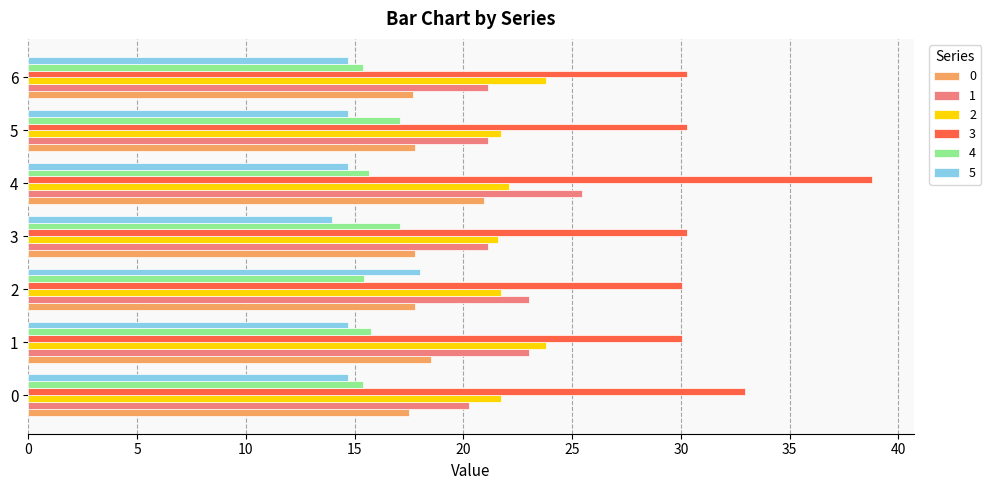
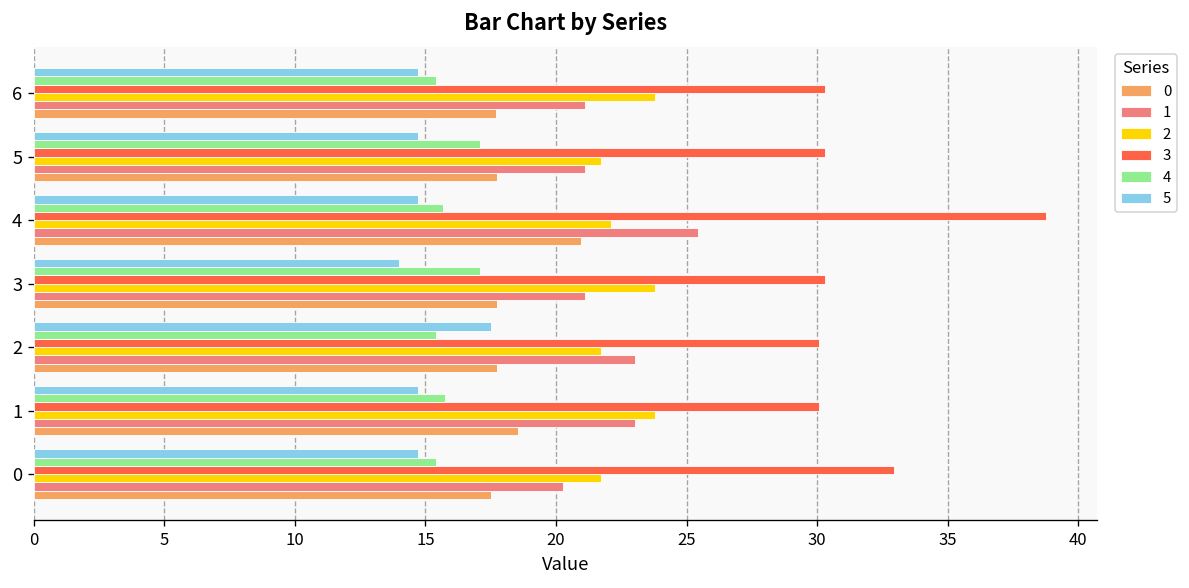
  {
    "2": {
      "6": 23.8,
      "5": 21.7,
      "4": 22.1,
-     "3": 21.6,
+     "3": 23.8,
      "2": 21.7,
      "1": 23.8,
      "0": 21.7
    },
    "3": {
      "6": 30.3,
      "5": 30.3,
      "4": 38.8,
      "3": 30.3,
      "2": 30.1,
      "1": 30.1,
      "0": 33.0
    },
    "4": {
      "6": 15.4,
      "5": 17.1,
      "4": 15.7,
      "3": 17.1,
      "2": 15.4,
      "1": 15.8,
      "0": 15.4
    },
    "5": {
      "6": 14.7,
      "5": 14.7,
      "4": 14.7,
      "3": 14.0,
-     "2": 18.0,
+     "2": 17.5,
      "1": 14.7,
      "0": 14.7
    }
  }
